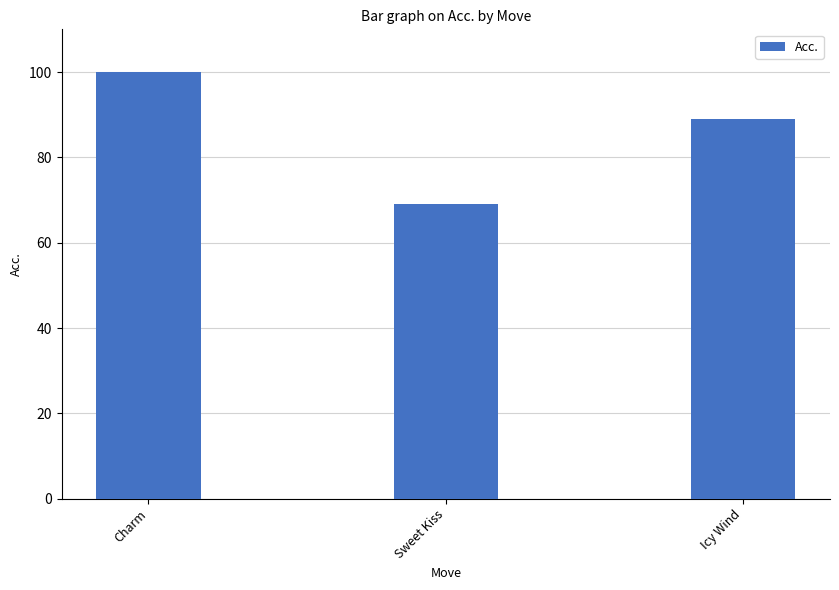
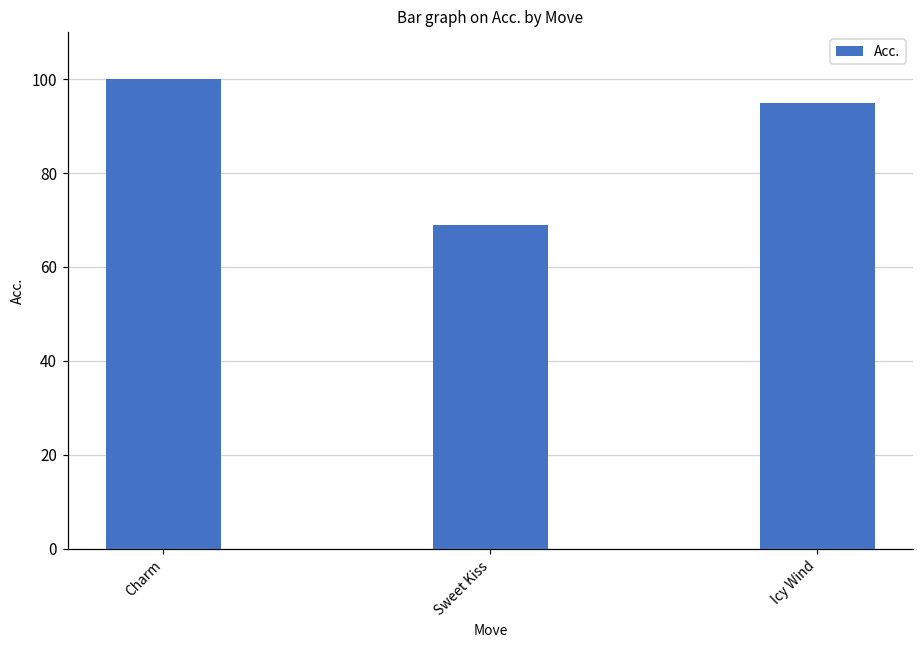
  {
    "Charm": 100,
    "Sweet Kiss": 69,
-   "Icy Wind": 89
+   "Icy Wind": 95
  }
